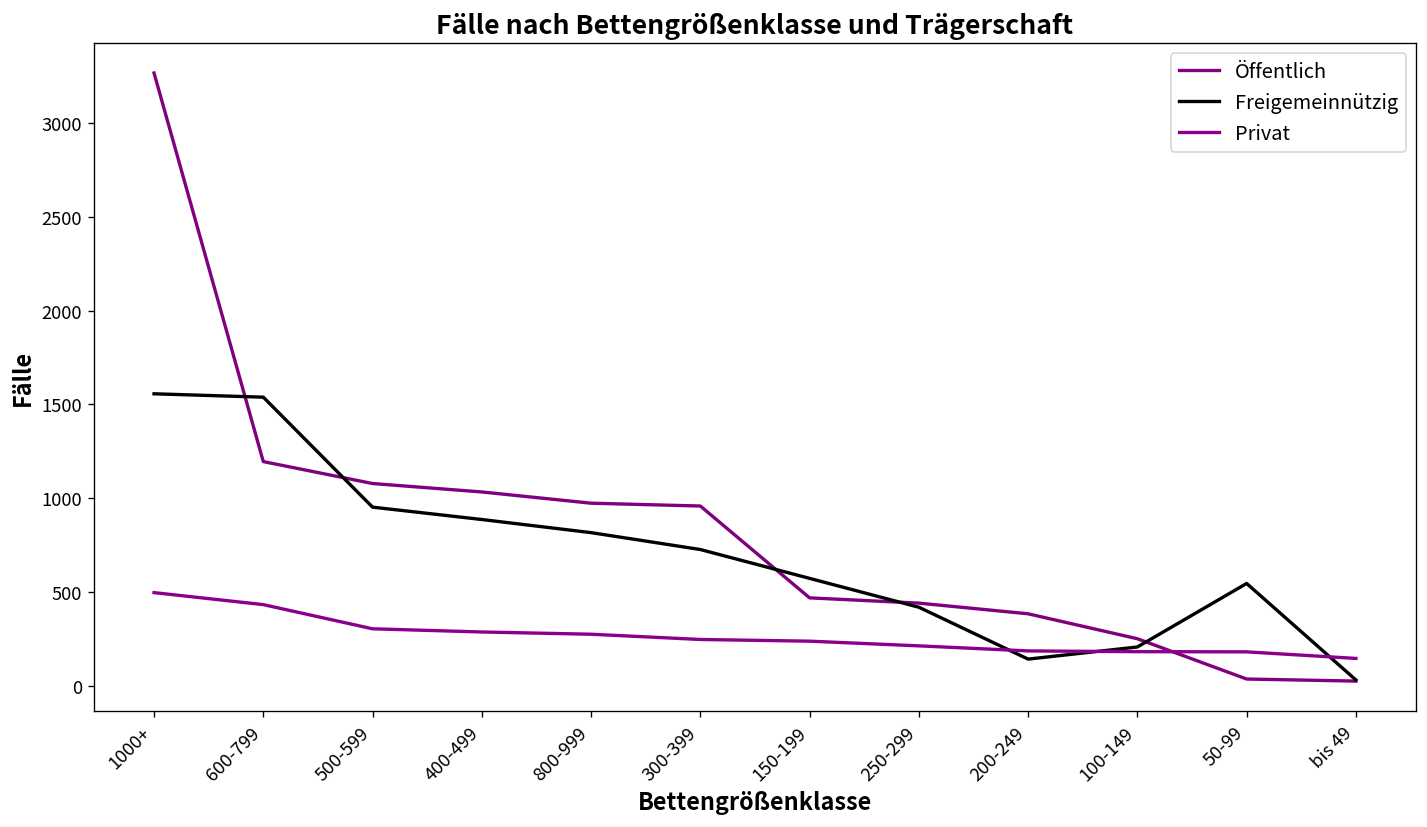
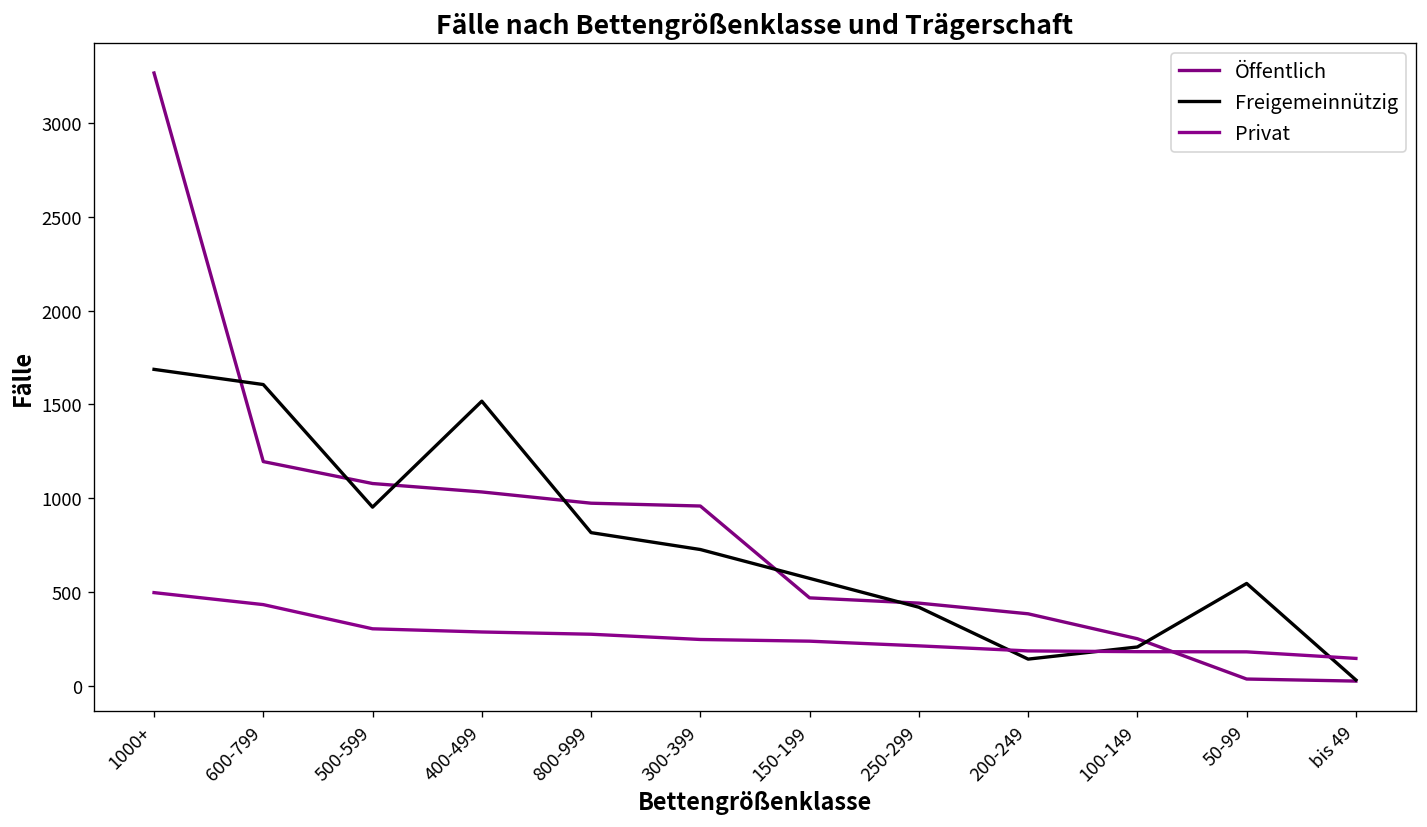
  {
    "Freigemeinnützig": {
-     "1000+": 1560,
-     "600-799": 1540,
+     "1000+": 1690,
+     "600-799": 1610,
      "500-599": 950,
-     "400-499": 890,
+     "400-499": 1520,
      "800-999": 820,
      "300-399": 730,
      "150-199": 570,
      "250-299": 420,
      "200-249": 140,
      "100-149": 210,
      "50-99": 540
    }
  }
